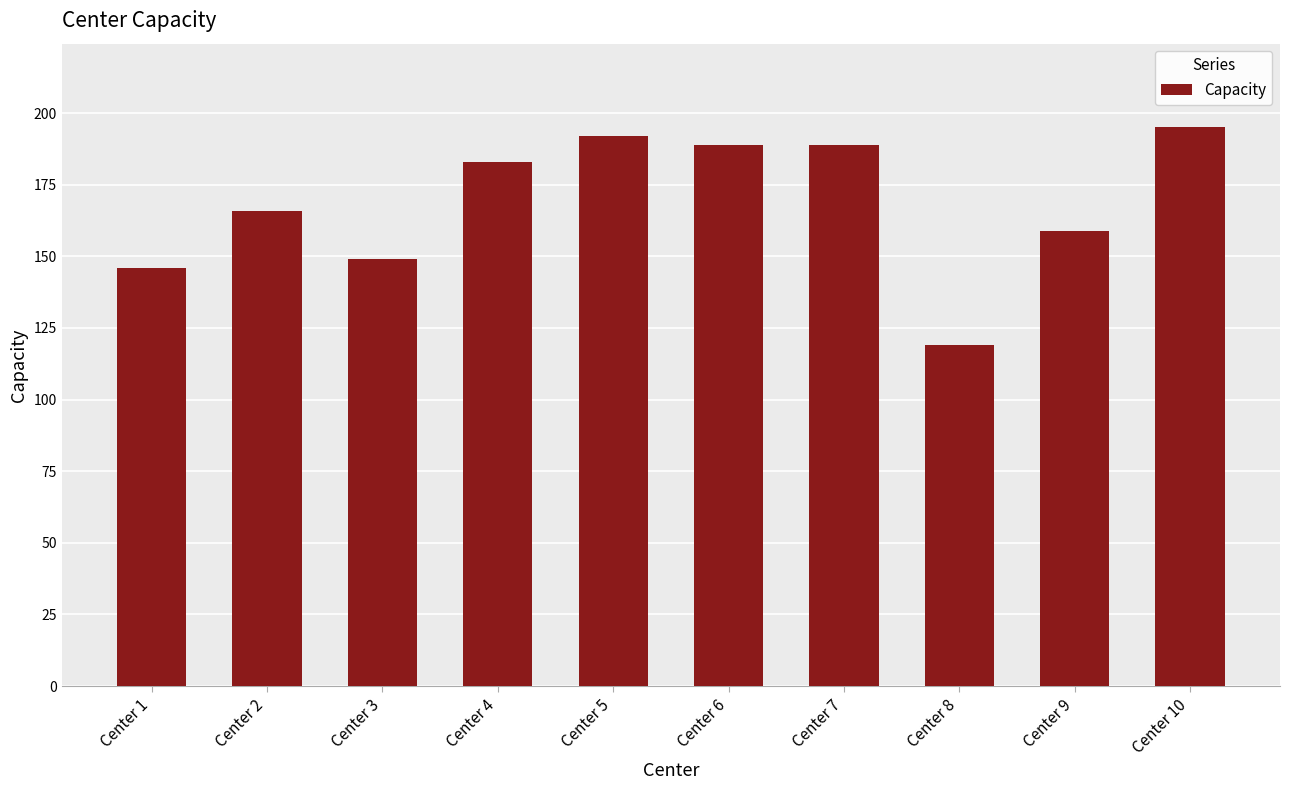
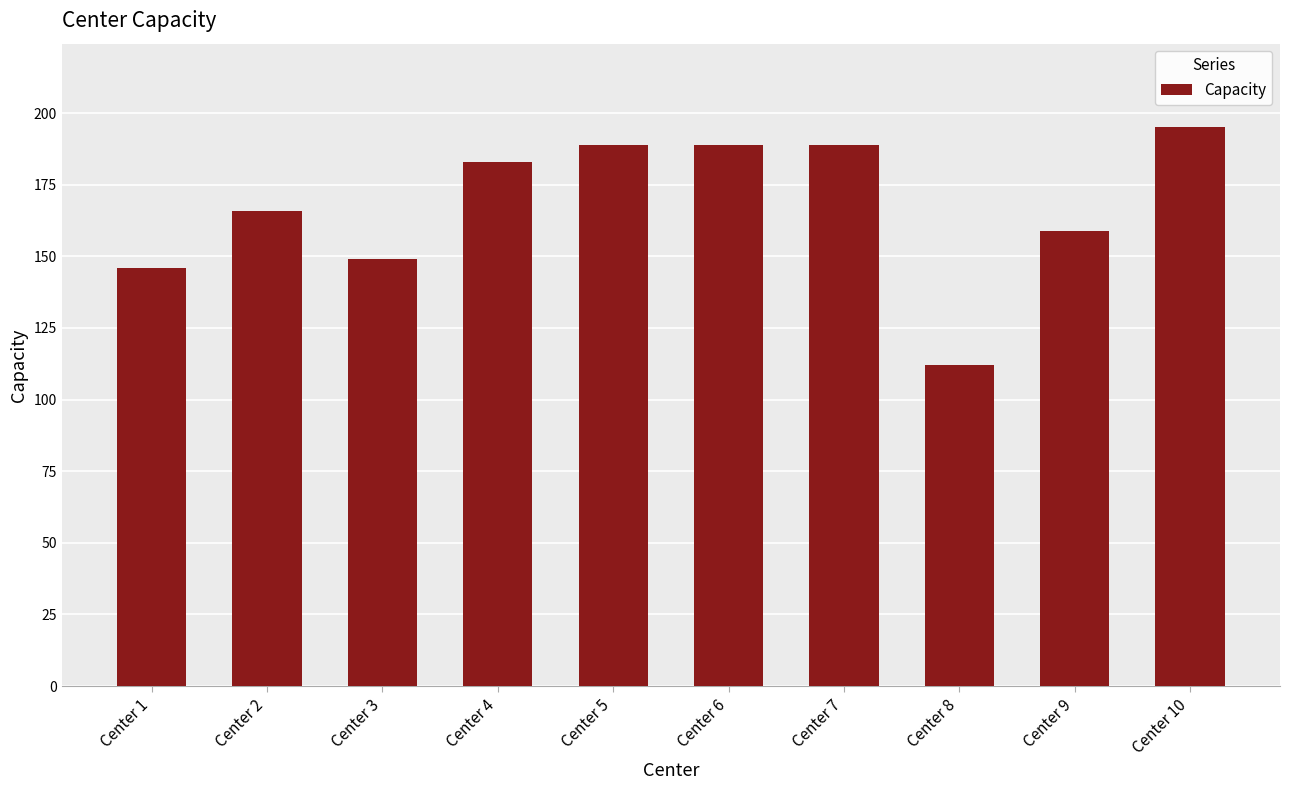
  {
    "Center 1": 146,
    "Center 2": 166,
    "Center 3": 149,
    "Center 4": 183,
-   "Center 5": 192,
+   "Center 5": 189,
    "Center 6": 189,
    "Center 7": 189,
-   "Center 8": 119,
+   "Center 8": 112,
    "Center 9": 159,
    "Center 10": 195
  }
